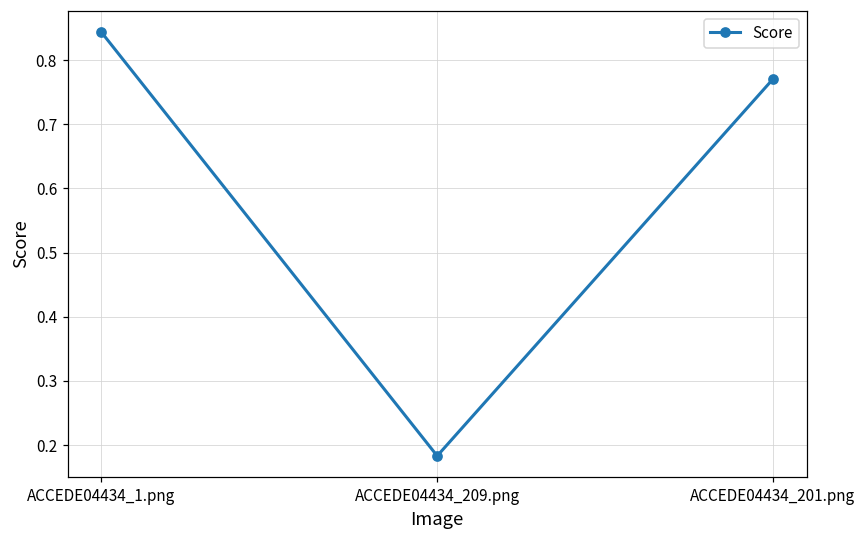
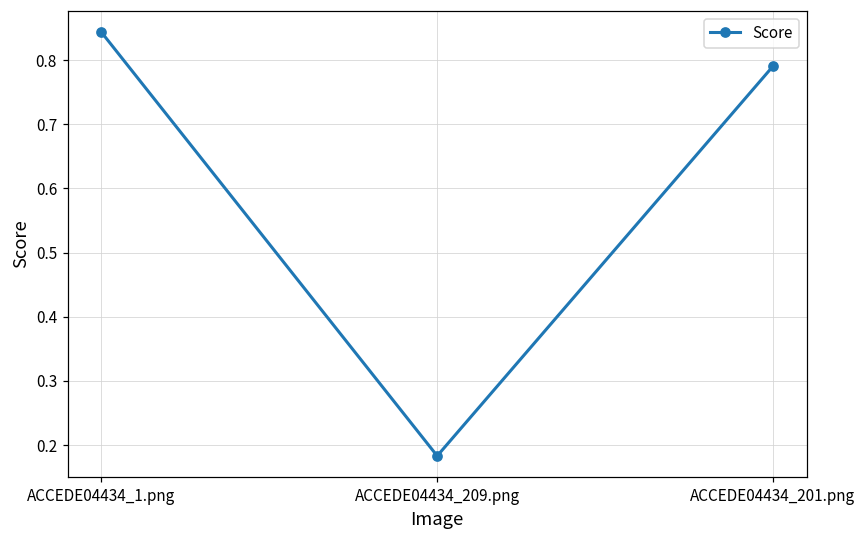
  {
    "ACCEDE04434_1.png": 0.84,
    "ACCEDE04434_209.png": 0.18,
-   "ACCEDE04434_201.png": 0.77
+   "ACCEDE04434_201.png": 0.79
  }
